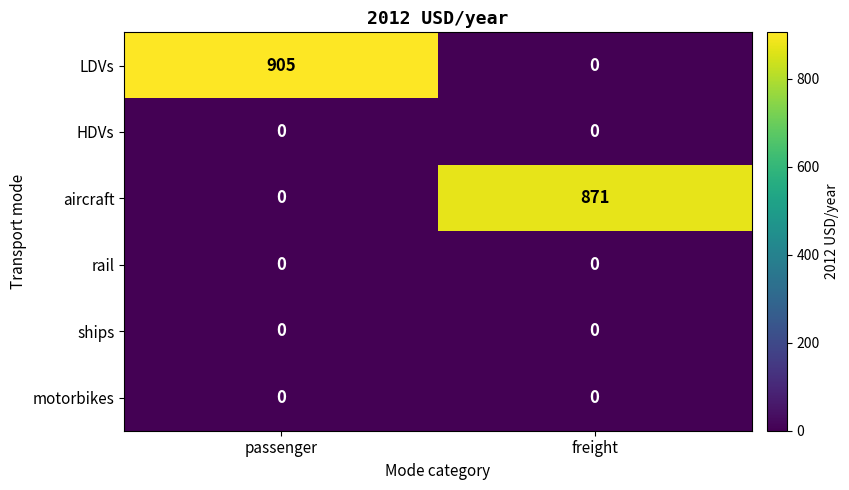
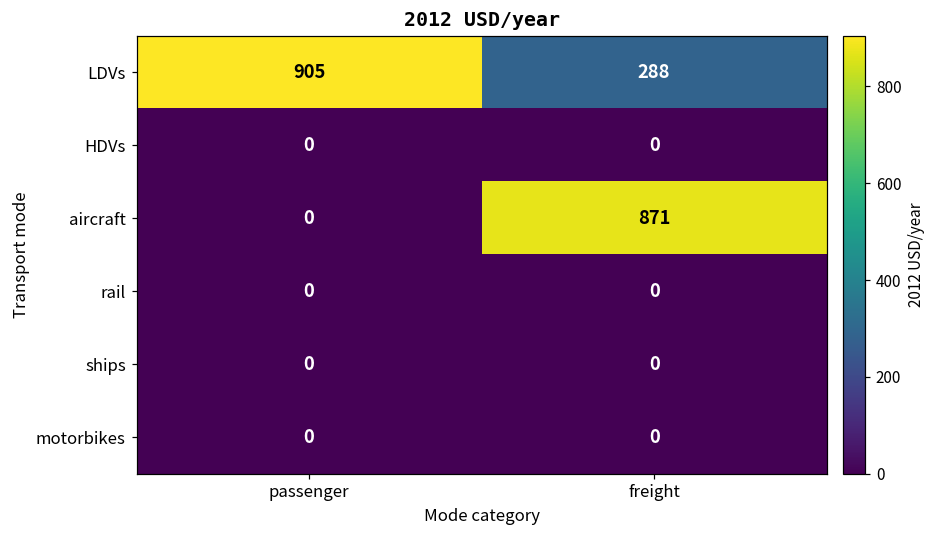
  {
    "LDVs": {
      "passenger": 905,
-     "freight": 0
+     "freight": 288
    },
    "HDVs": {
      "passenger": 0,
      "freight": 0
    },
    "aircraft": {
      "passenger": 0,
      "freight": 871
    },
    "rail": {
      "passenger": 0,
      "freight": 0
    },
    "ships": {
      "passenger": 0,
      "freight": 0
    },
    "motorbikes": {
      "passenger": 0,
      "freight": 0
    }
  }
